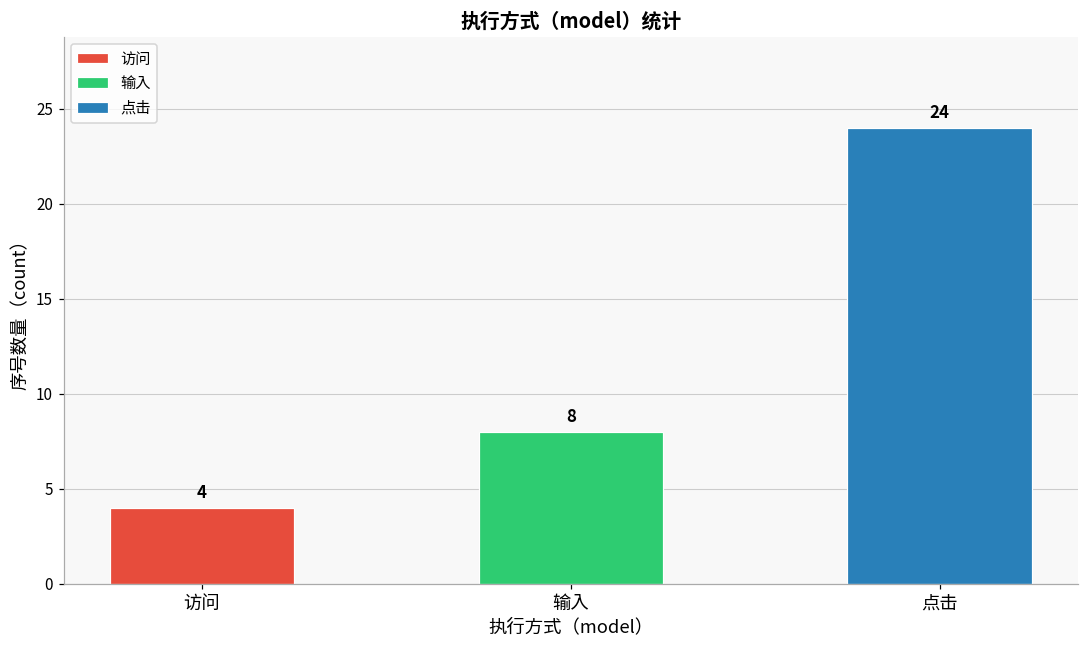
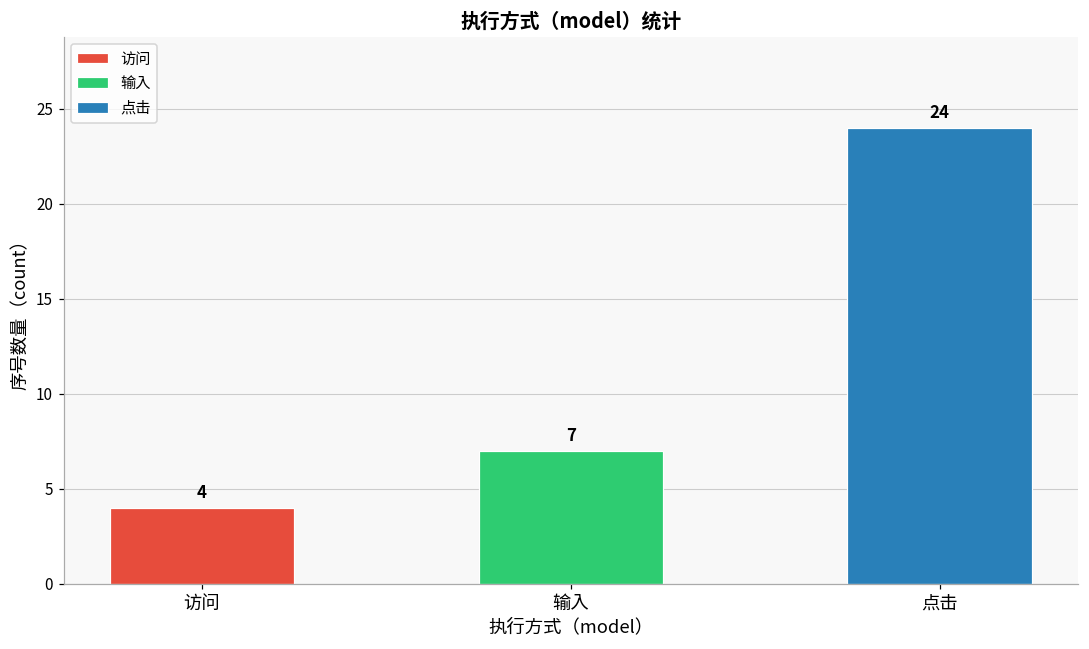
  {
    "访问": 4,
-   "输入": 8,
+   "输入": 7,
    "点击": 24
  }
